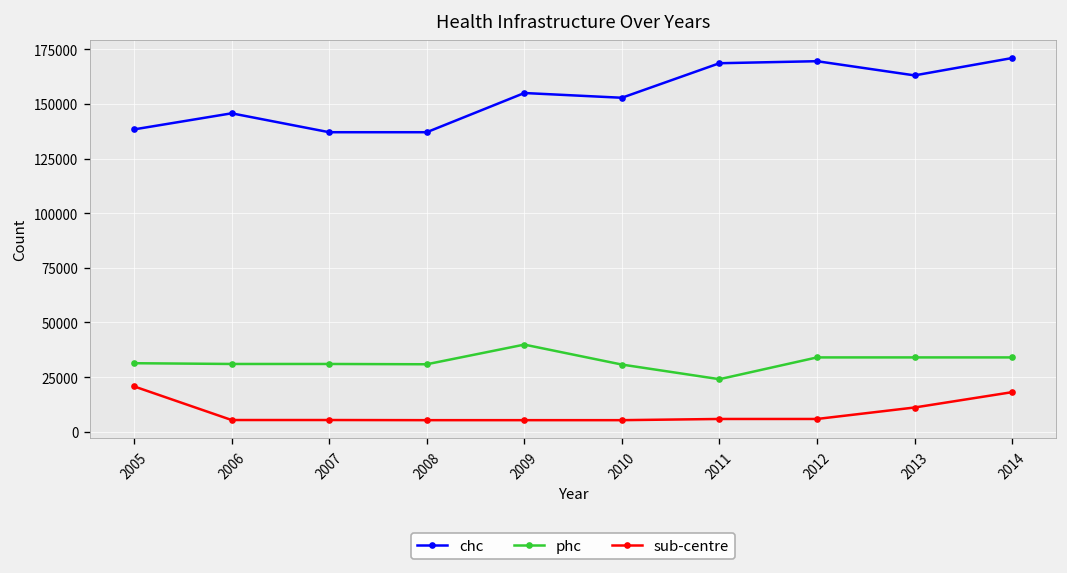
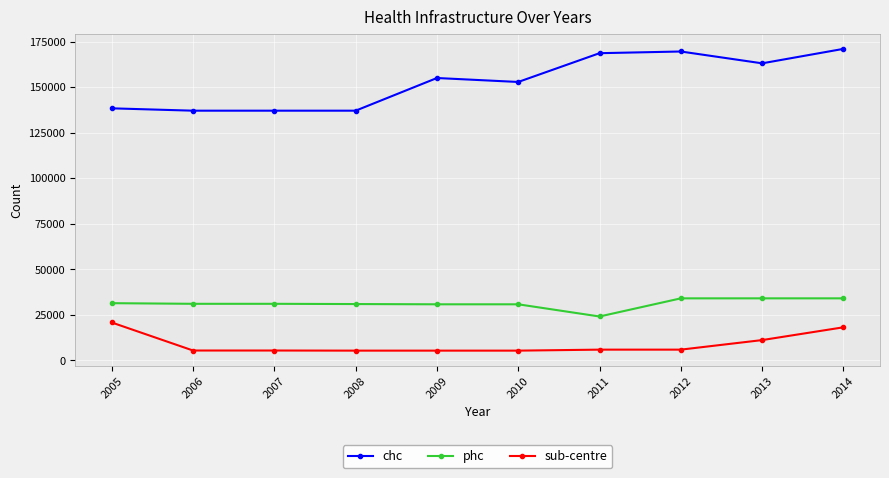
  {
    "chc": {
      "2005": 138000,
-     "2006": 146000,
+     "2006": 137000,
      "2007": 137000,
      "2008": 137000,
      "2009": 155000,
      "2010": 153000,
      "2011": 169000,
      "2012": 170000,
      "2013": 163000,
      "2014": 171000
    },
    "phc": {
      "2005": 31000,
      "2006": 31000,
      "2007": 31000,
      "2008": 31000,
-     "2009": 40000,
+     "2009": 31000,
      "2010": 31000,
      "2011": 24000,
      "2012": 34000,
      "2013": 34000,
      "2014": 34000
    },
    "sub-centre": {
      "2005": 21000,
      "2006": 5000,
      "2007": 5000,
      "2008": 5000,
      "2009": 5000,
      "2010": 5000,
      "2011": 6000,
      "2012": 6000,
      "2013": 11000,
      "2014": 18000
    }
  }
